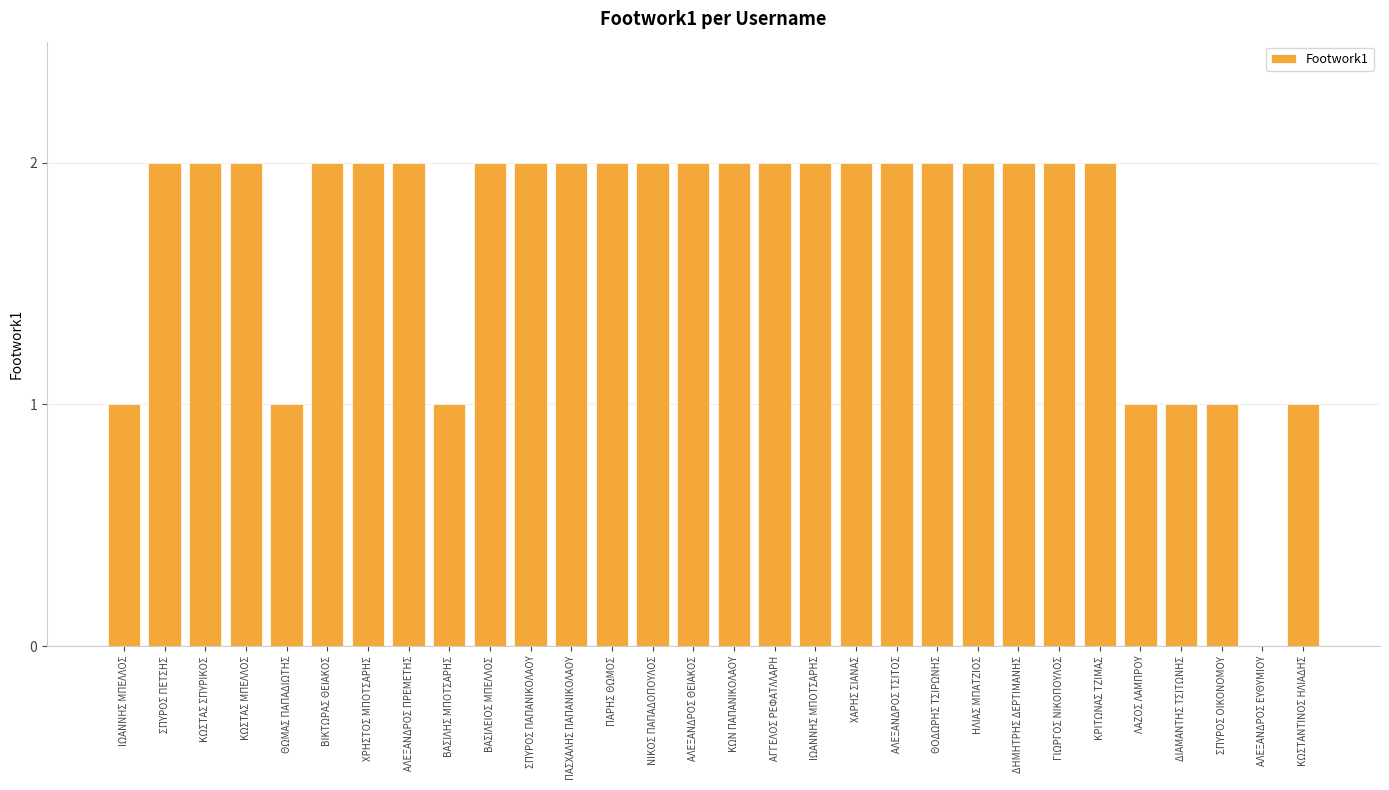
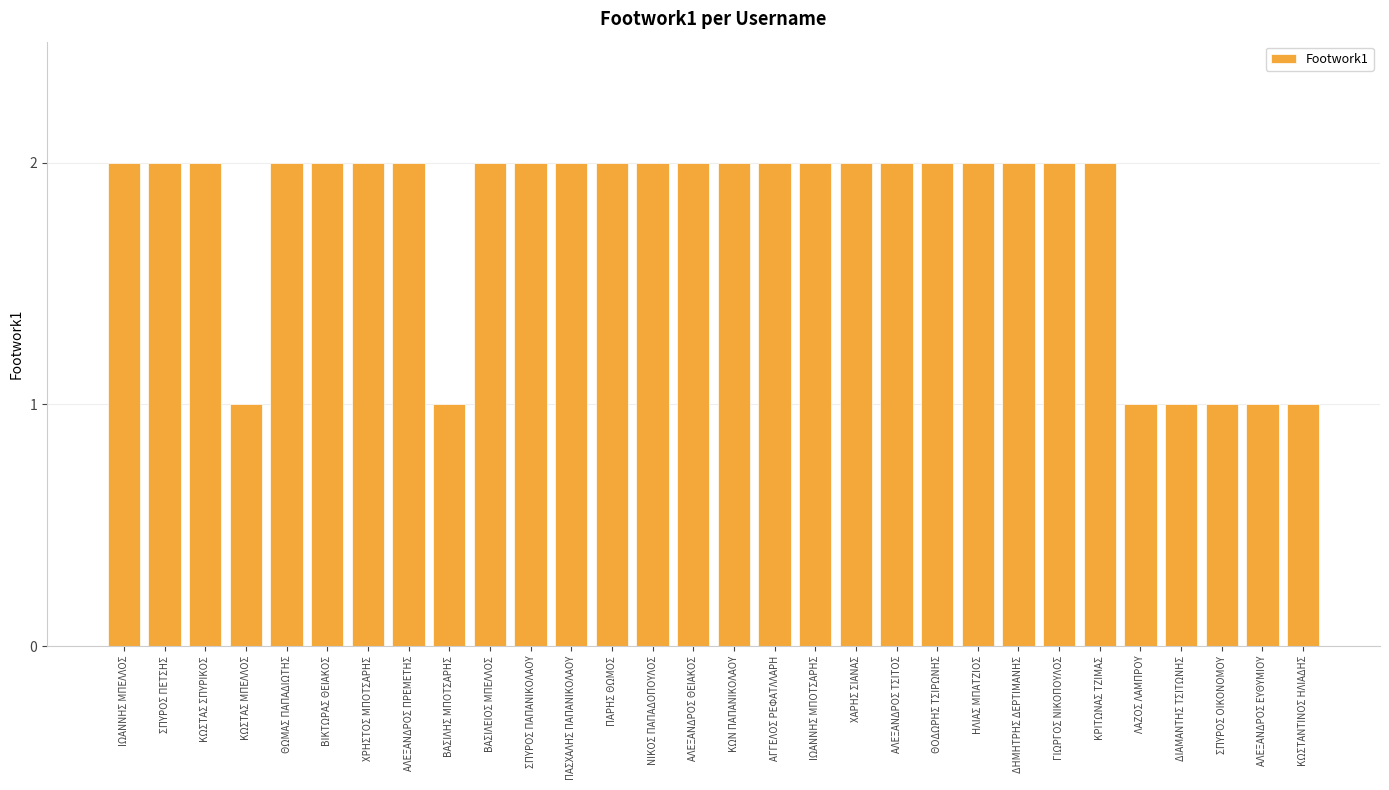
  {
-   "ΙΩΑΝΝΗΣ ΜΠΕΛΛΟΣ": 1,
+   "ΙΩΑΝΝΗΣ ΜΠΕΛΛΟΣ": 2,
    "ΣΠΥΡΟΣ ΠΕΤΣΗΣ": 2,
    "ΚΩΣΤΑΣ ΣΠΥΡΙΚΟΣ": 2,
-   "ΚΩΣΤΑΣ ΜΠΕΛΛΟΣ": 2,
-   "ΘΩΜΑΣ ΠΑΠΑΔΙΩΤΗΣ": 1,
+   "ΚΩΣΤΑΣ ΜΠΕΛΛΟΣ": 1,
+   "ΘΩΜΑΣ ΠΑΠΑΔΙΩΤΗΣ": 2,
    "ΒΙΚΤΩΡΑΣ ΘΕΙΑΚΟΣ": 2,
    "ΧΡΗΣΤΟΣ ΜΠΟΤΣΑΡΗΣ": 2,
    "ΑΛΕΞΑΝΔΡΟΣ ΠΡΕΜΕΤΗΣ": 2,
    "ΒΑΣΙΛΗΣ ΜΠΟΤΣΑΡΗΣ": 1,
    "ΒΑΣΙΛΕΙΟΣ ΜΠΕΛΛΟΣ": 2,
    "ΣΠΥΡΟΣ ΠΑΠΑΝΙΚΟΛΑΟΥ": 2,
    "ΠΑΣΧΑΛΗΣ ΠΑΠΑΝΙΚΟΛΑΟΥ": 2,
    "ΠΑΡΗΣ ΘΩΜΟΣ": 2,
    "ΝΙΚΟΣ ΠΑΠΑΔΟΠΟΥΛΟΣ": 2,
    "ΑΛΕΞΑΝΔΡΟΣ ΘΕΙΑΚΟΣ": 2,
    "ΚΩΝ ΠΑΠΑΝΙΚΟΛΑΟΥ": 2,
    "ΑΓΓΕΛΟΣ ΡΕΦΑΤΛΛΑΡΗ": 2,
    "ΙΩΑΝΝΗΣ ΜΠΟΤΣΑΡΗΣ": 2,
    "ΧΑΡΗΣ ΣΙΑΝΑΣ": 2,
    "ΑΛΕΞΑΝΔΡΟΣ ΤΣΙΤΟΣ": 2,
    "ΘΟΔΩΡΗΣ ΤΣΙΡΩΝΗΣ": 2,
    "ΗΛΙΑΣ ΜΠΑΤΖΙΟΣ": 2,
    "ΔΗΜΗΤΡΗΣ ΔΕΡΤΙΜΑΝΗΣ": 2,
    "ΓΙΩΡΓΟΣ ΝΙΚΟΠΟΥΛΟΣ": 2,
    "ΚΡΙΤΩΝΑΣ ΤΖΙΜΑΣ": 2,
    "ΛΑΖΟΣ ΛΑΜΠΡΟΥ": 1,
    "ΔΙΑΜΑΝΤΗΣ ΤΣΙΤΩΝΗΣ": 1,
    "ΣΠΥΡΟΣ ΟΙΚΟΝΟΜΟΥ": 1,
-   "ΑΛΕΞΑΝΔΡΟΣ ΕΥΘΥΜΙΟΥ": 0,
+   "ΑΛΕΞΑΝΔΡΟΣ ΕΥΘΥΜΙΟΥ": 1,
    "ΚΩΣΤΑΝΤΙΝΟΣ ΗΛΙΑΔΗΣ": 1
  }
